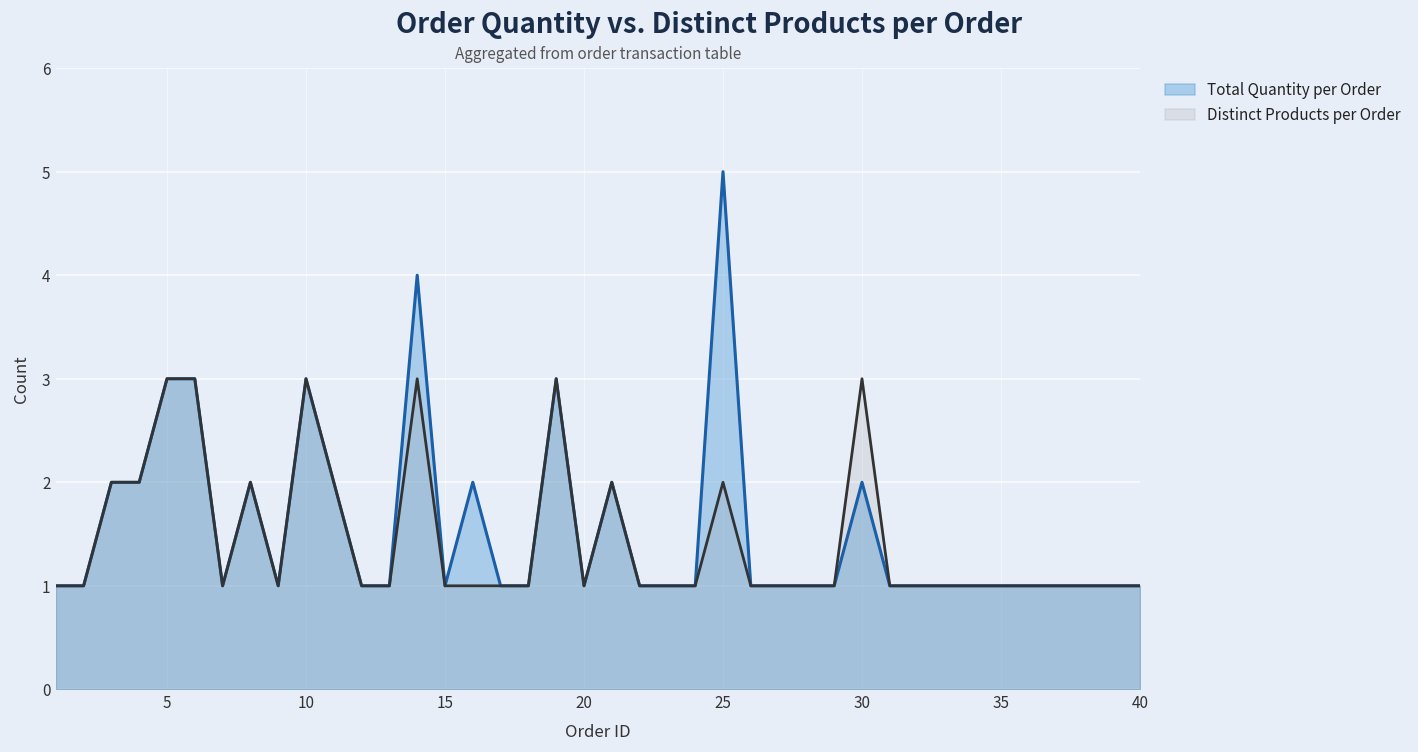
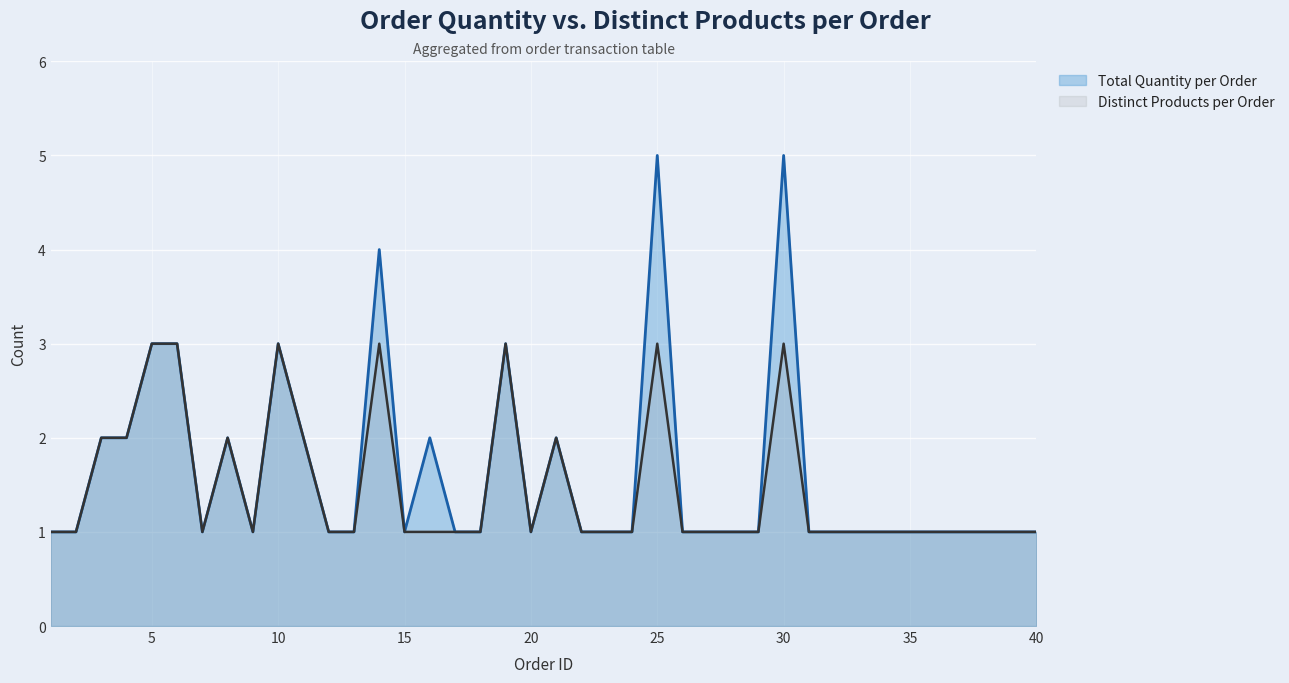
  {
    "Total Quantity per Order": {
      "25": 5,
-     "30": 2
+     "30": 5
    },
    "Distinct Products per Order": {
-     "25": 2,
+     "25": 3,
      "30": 3
    }
  }
